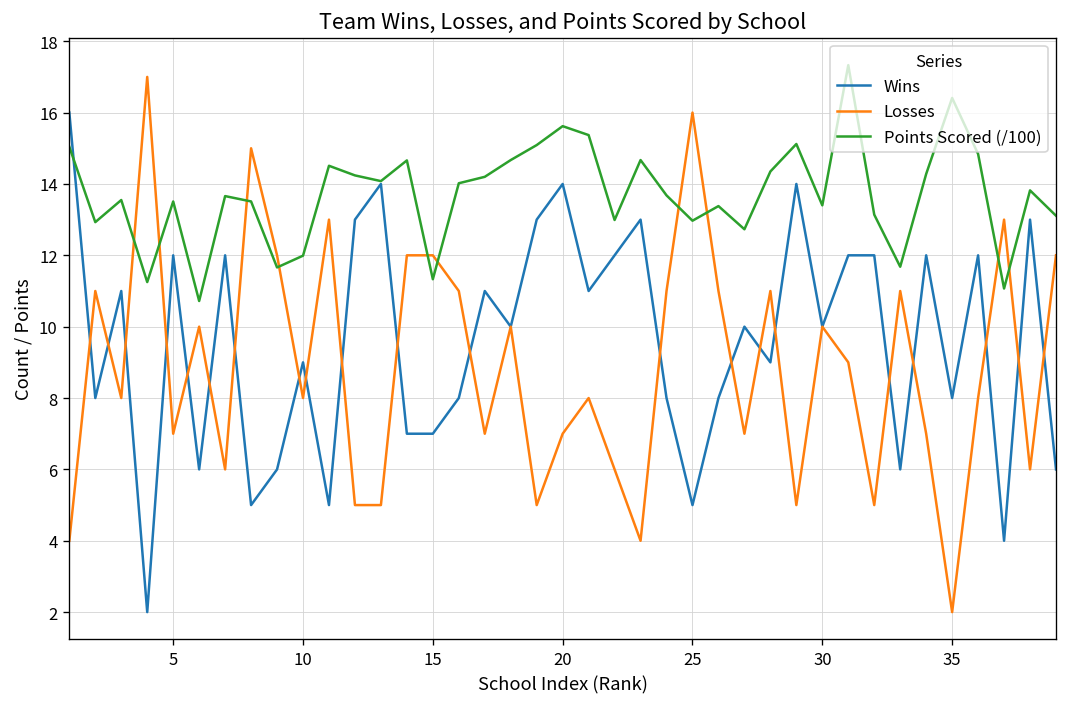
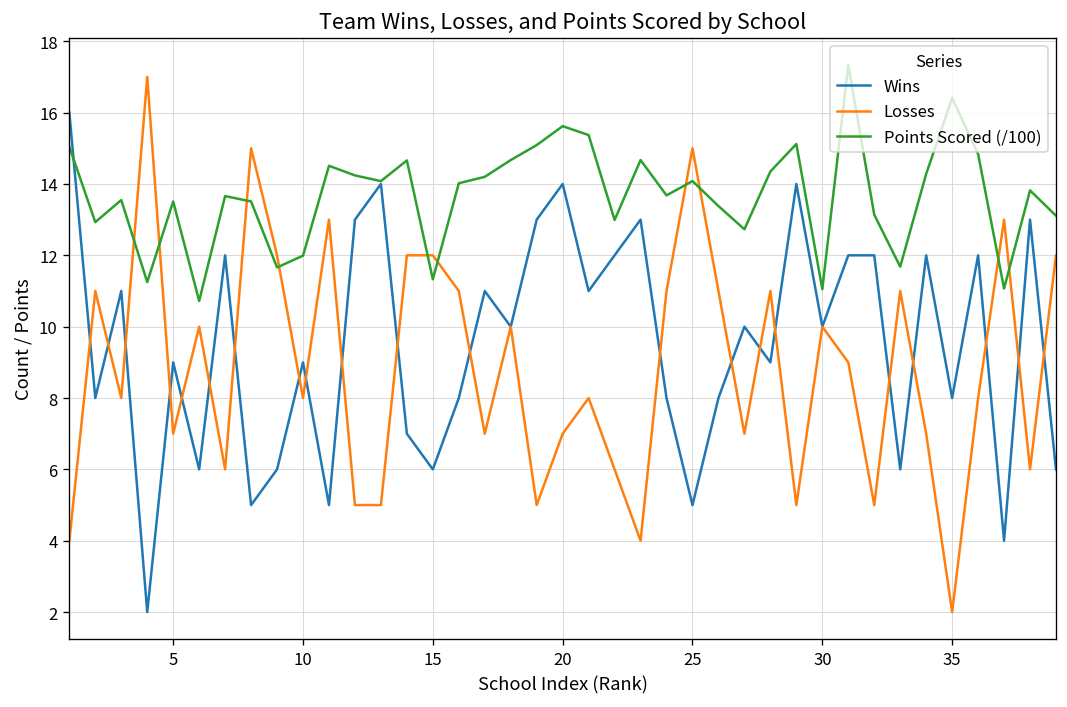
  {
    "Wins": {
-     "5": 12,
+     "5": 9,
      "10": 9,
-     "15": 7,
+     "15": 6,
      "20": 14,
      "25": 5,
      "35": 8
    },
    "Losses": {
      "5": 7,
      "10": 8,
      "15": 12,
      "20": 7,
-     "25": 16,
+     "25": 15,
      "35": 2
    },
    "Points Scored (/100)": {
      "5": 13.5,
      "10": 12.0,
      "15": 11.3,
      "20": 15.6,
-     "25": 13.0,
-     "30": 13.4
+     "25": 14.1,
+     "30": 11.1
    }
  }
